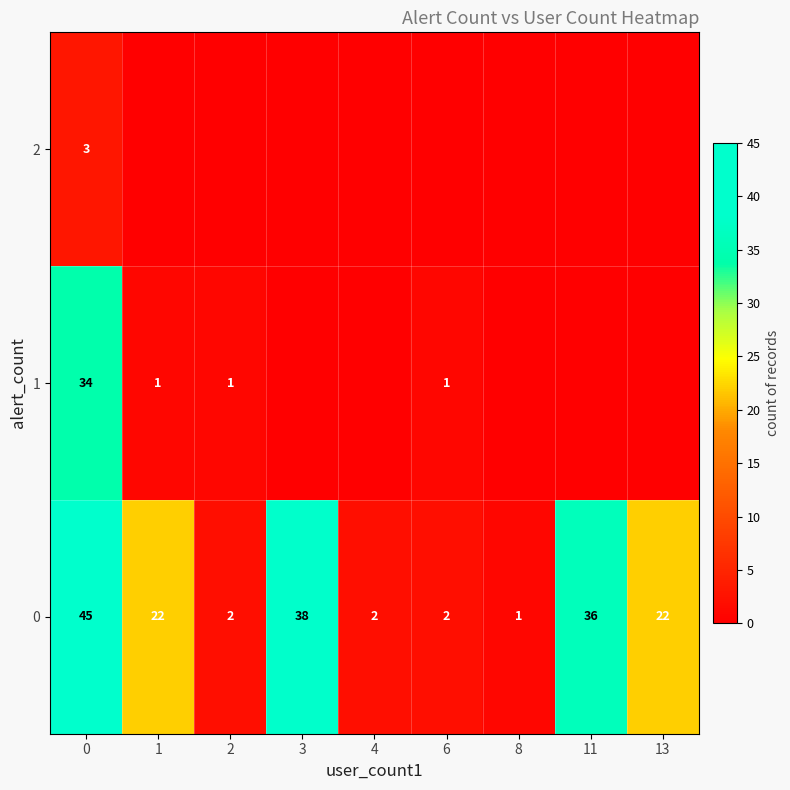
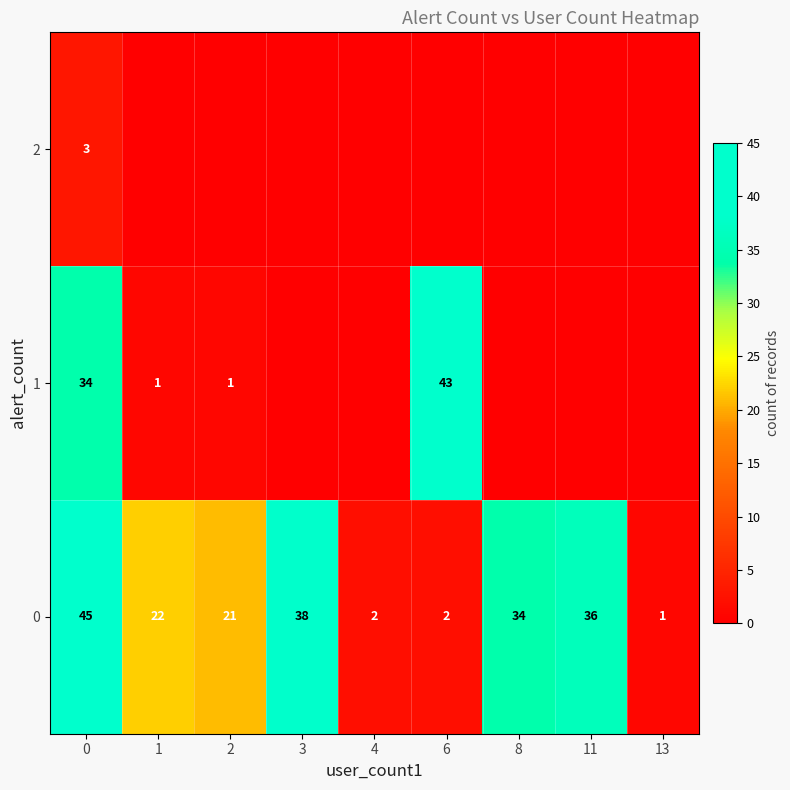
  {
    "2": {
      "0": 3
    },
    "1": {
      "0": 34,
      "1": 1,
      "2": 1,
-     "6": 1
+     "6": 43
    },
    "0": {
      "0": 45,
      "1": 22,
-     "2": 2,
+     "2": 21,
      "3": 38,
      "4": 2,
      "6": 2,
-     "8": 1,
+     "8": 34,
      "11": 36,
-     "13": 22
+     "13": 1
    }
  }
